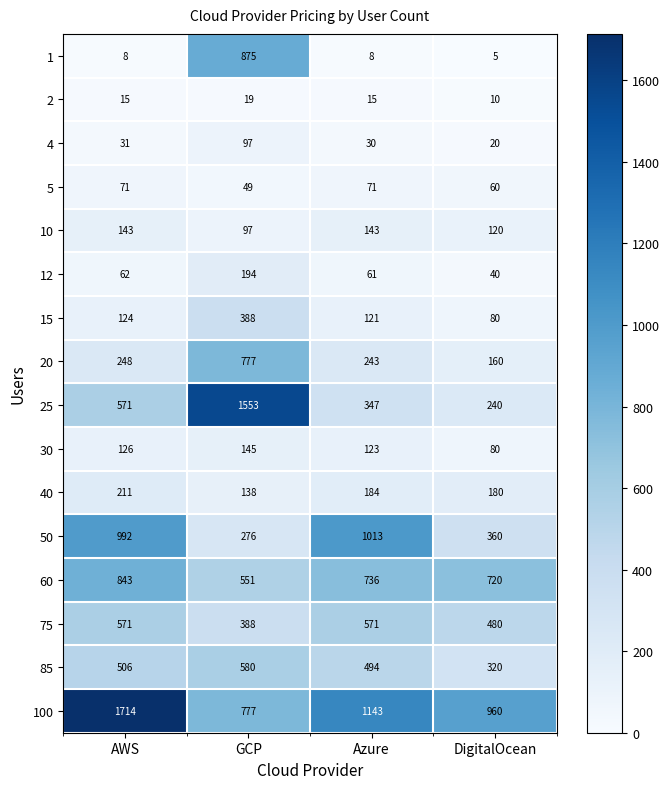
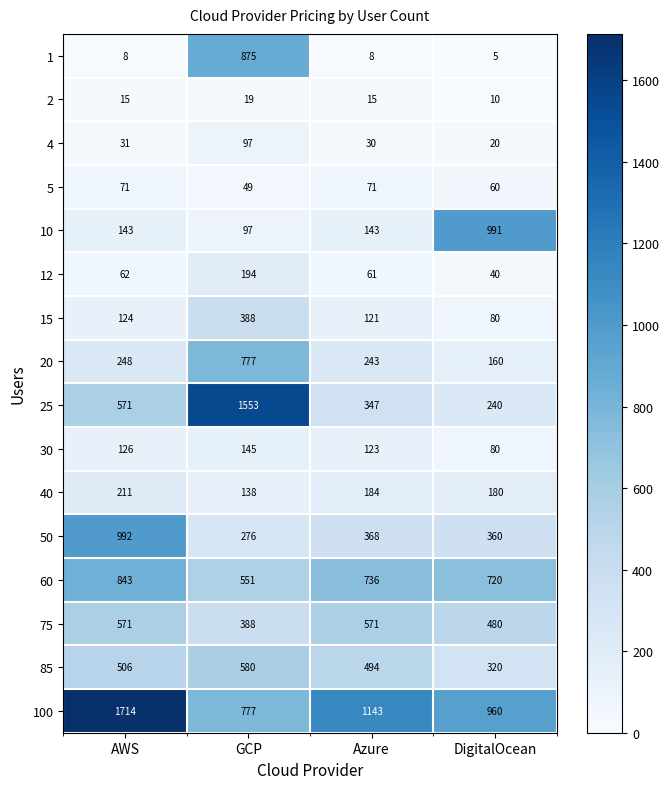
  {
    "1": {
      "AWS": 8,
      "GCP": 875,
      "Azure": 8,
      "DigitalOcean": 5
    },
    "2": {
      "AWS": 15,
      "GCP": 19,
      "Azure": 15,
      "DigitalOcean": 10
    },
    "4": {
      "AWS": 31,
      "GCP": 97,
      "Azure": 30,
      "DigitalOcean": 20
    },
    "5": {
      "AWS": 71,
      "GCP": 49,
      "Azure": 71,
      "DigitalOcean": 60
    },
    "10": {
      "AWS": 143,
      "GCP": 97,
      "Azure": 143,
-     "DigitalOcean": 120
+     "DigitalOcean": 991
    },
    "12": {
      "AWS": 62,
      "GCP": 194,
      "Azure": 61,
      "DigitalOcean": 40
    },
    "15": {
      "AWS": 124,
      "GCP": 388,
      "Azure": 121,
      "DigitalOcean": 80
    },
    "20": {
      "AWS": 248,
      "GCP": 777,
      "Azure": 243,
      "DigitalOcean": 160
    },
    "25": {
      "AWS": 571,
      "GCP": 1553,
      "Azure": 347,
      "DigitalOcean": 240
    },
    "30": {
      "AWS": 126,
      "GCP": 145,
      "Azure": 123,
      "DigitalOcean": 80
    },
    "40": {
      "AWS": 211,
      "GCP": 138,
      "Azure": 184,
      "DigitalOcean": 180
    },
    "50": {
      "AWS": 992,
      "GCP": 276,
-     "Azure": 1013,
+     "Azure": 368,
      "DigitalOcean": 360
    },
    "60": {
      "AWS": 843,
      "GCP": 551,
      "Azure": 736,
      "DigitalOcean": 720
    },
    "75": {
      "AWS": 571,
      "GCP": 388,
      "Azure": 571,
      "DigitalOcean": 480
    },
    "85": {
      "AWS": 506,
      "GCP": 580,
      "Azure": 494,
      "DigitalOcean": 320
    },
    "100": {
      "AWS": 1714,
      "GCP": 777,
      "Azure": 1143,
      "DigitalOcean": 960
    }
  }
